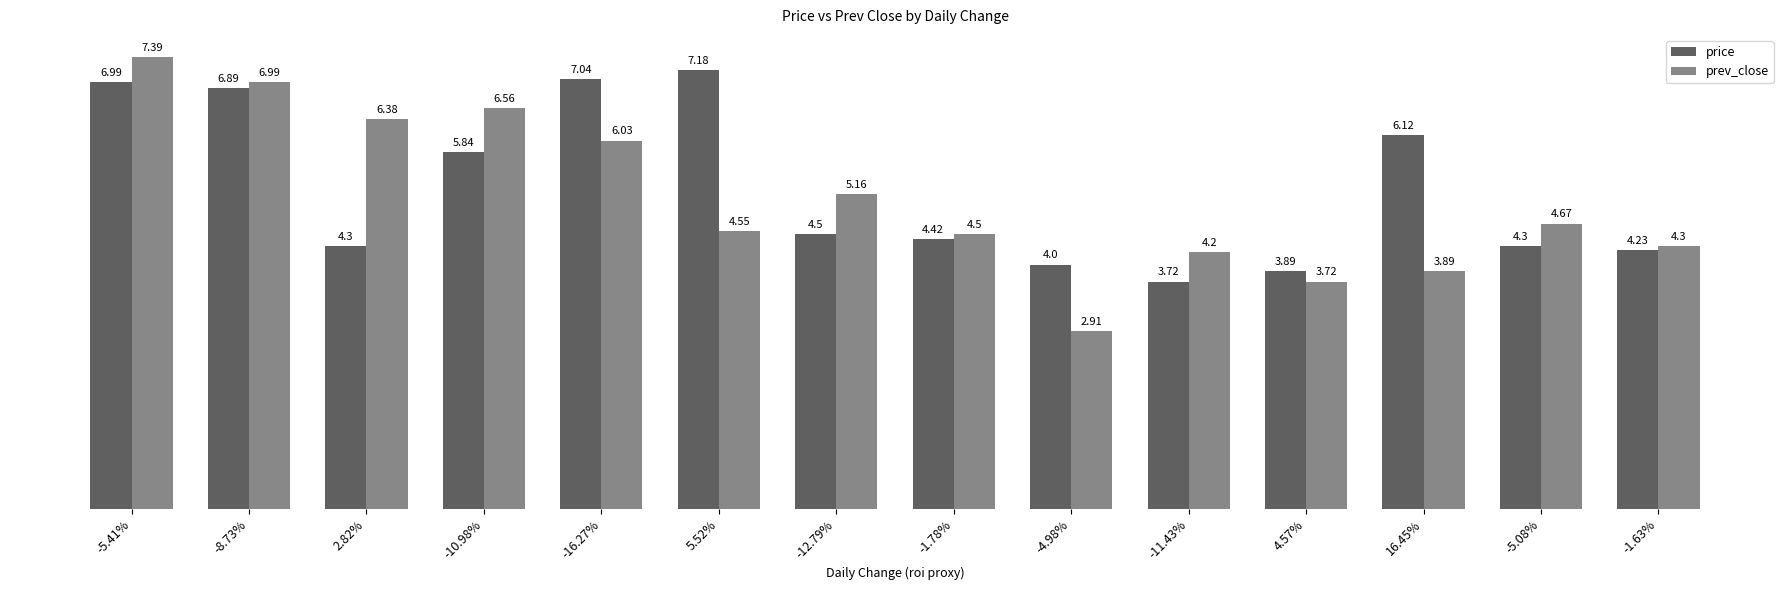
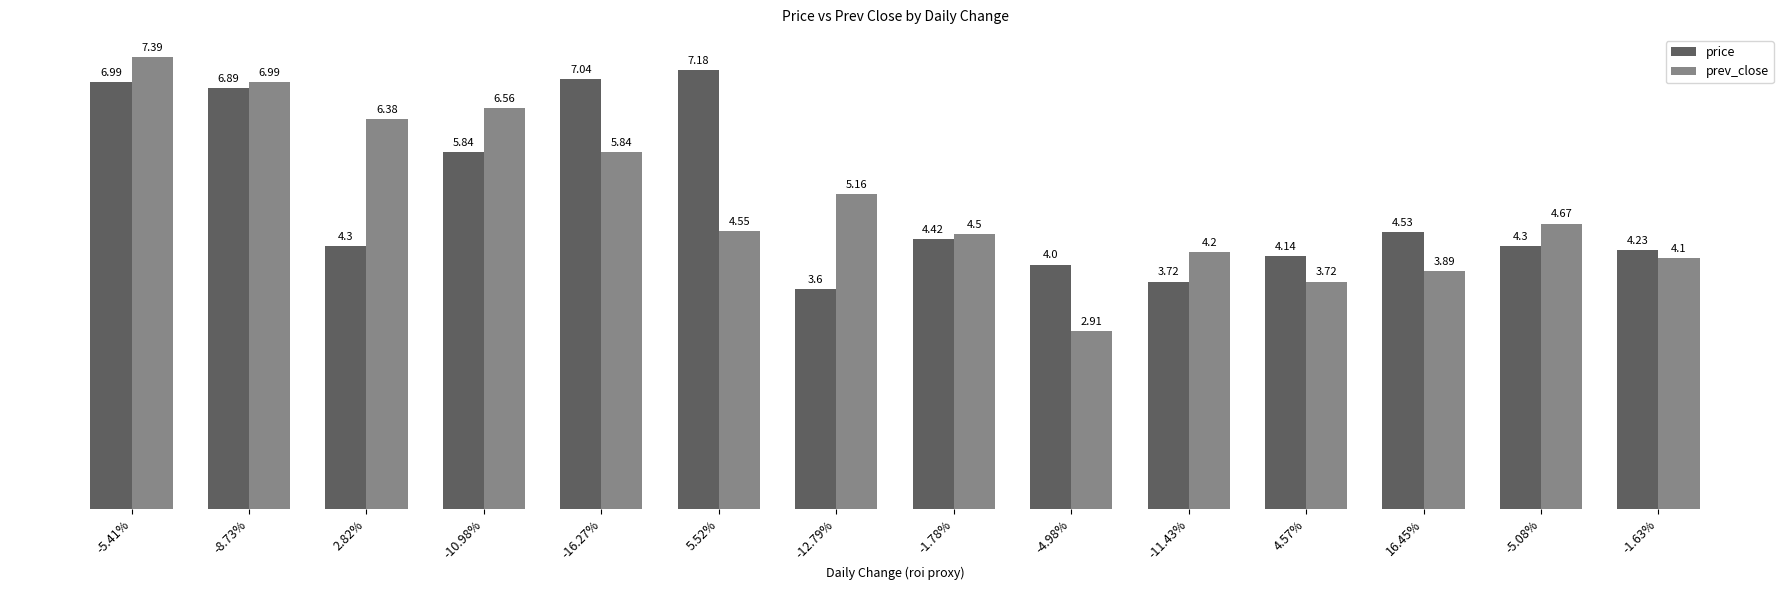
  {
    "price": {
      "-5.41%": 6.99,
      "-8.73%": 6.89,
      "2.82%": 4.3,
      "-10.98%": 5.84,
      "-16.27%": 7.04,
      "5.52%": 7.18,
-     "-12.79%": 4.5,
+     "-12.79%": 3.6,
      "-1.78%": 4.42,
      "-4.98%": 4.0,
      "-11.43%": 3.72,
-     "4.57%": 3.89,
-     "16.45%": 6.12,
+     "4.57%": 4.14,
+     "16.45%": 4.53,
      "-5.08%": 4.3,
      "-1.63%": 4.23
    },
    "prev_close": {
      "-5.41%": 7.39,
      "-8.73%": 6.99,
      "2.82%": 6.38,
      "-10.98%": 6.56,
-     "-16.27%": 6.03,
+     "-16.27%": 5.84,
      "5.52%": 4.55,
      "-12.79%": 5.16,
      "-1.78%": 4.5,
      "-4.98%": 2.91,
      "-11.43%": 4.2,
      "4.57%": 3.72,
      "16.45%": 3.89,
      "-5.08%": 4.67,
-     "-1.63%": 4.3
+     "-1.63%": 4.1
    }
  }
